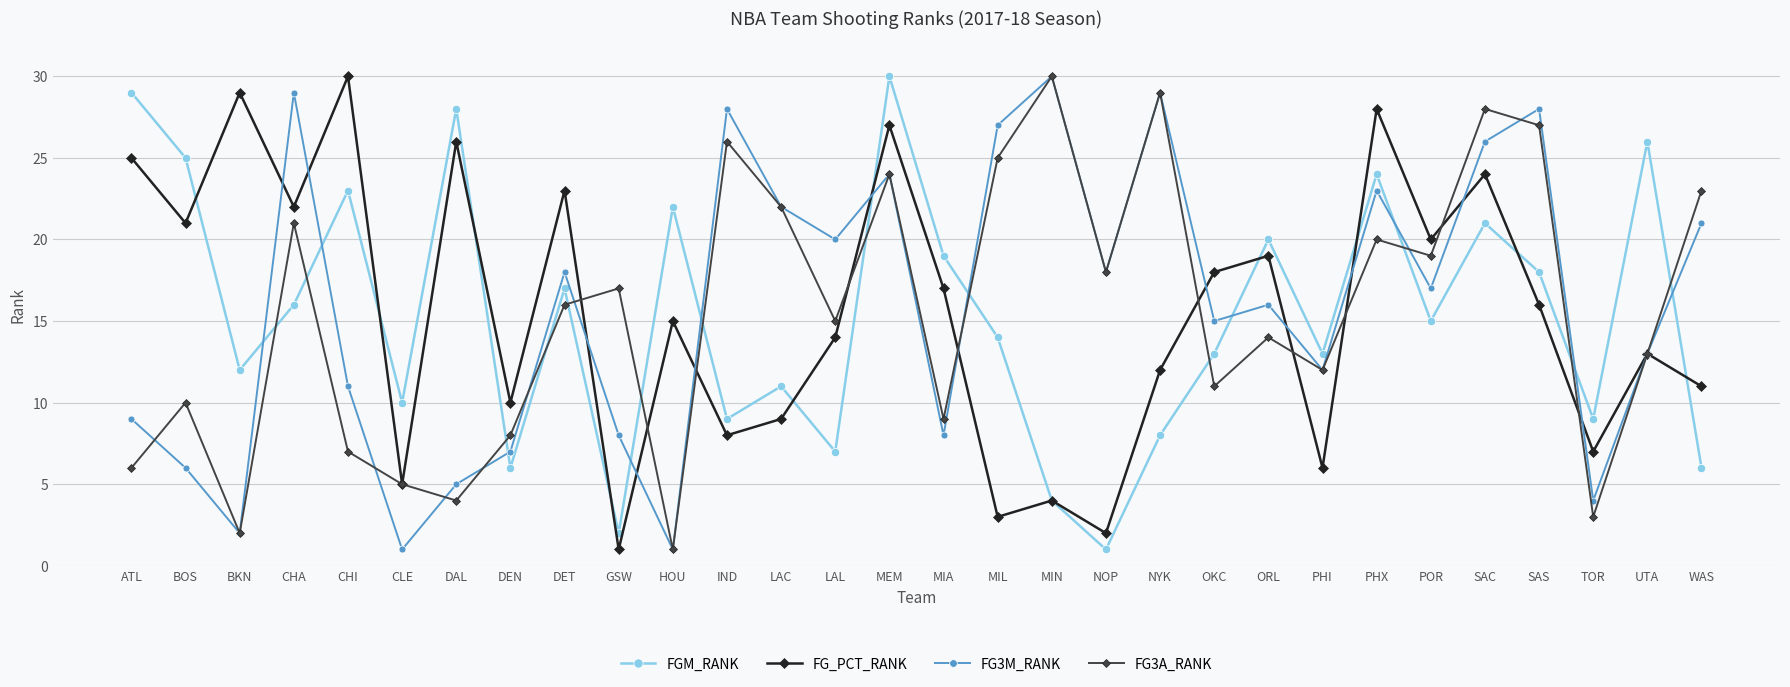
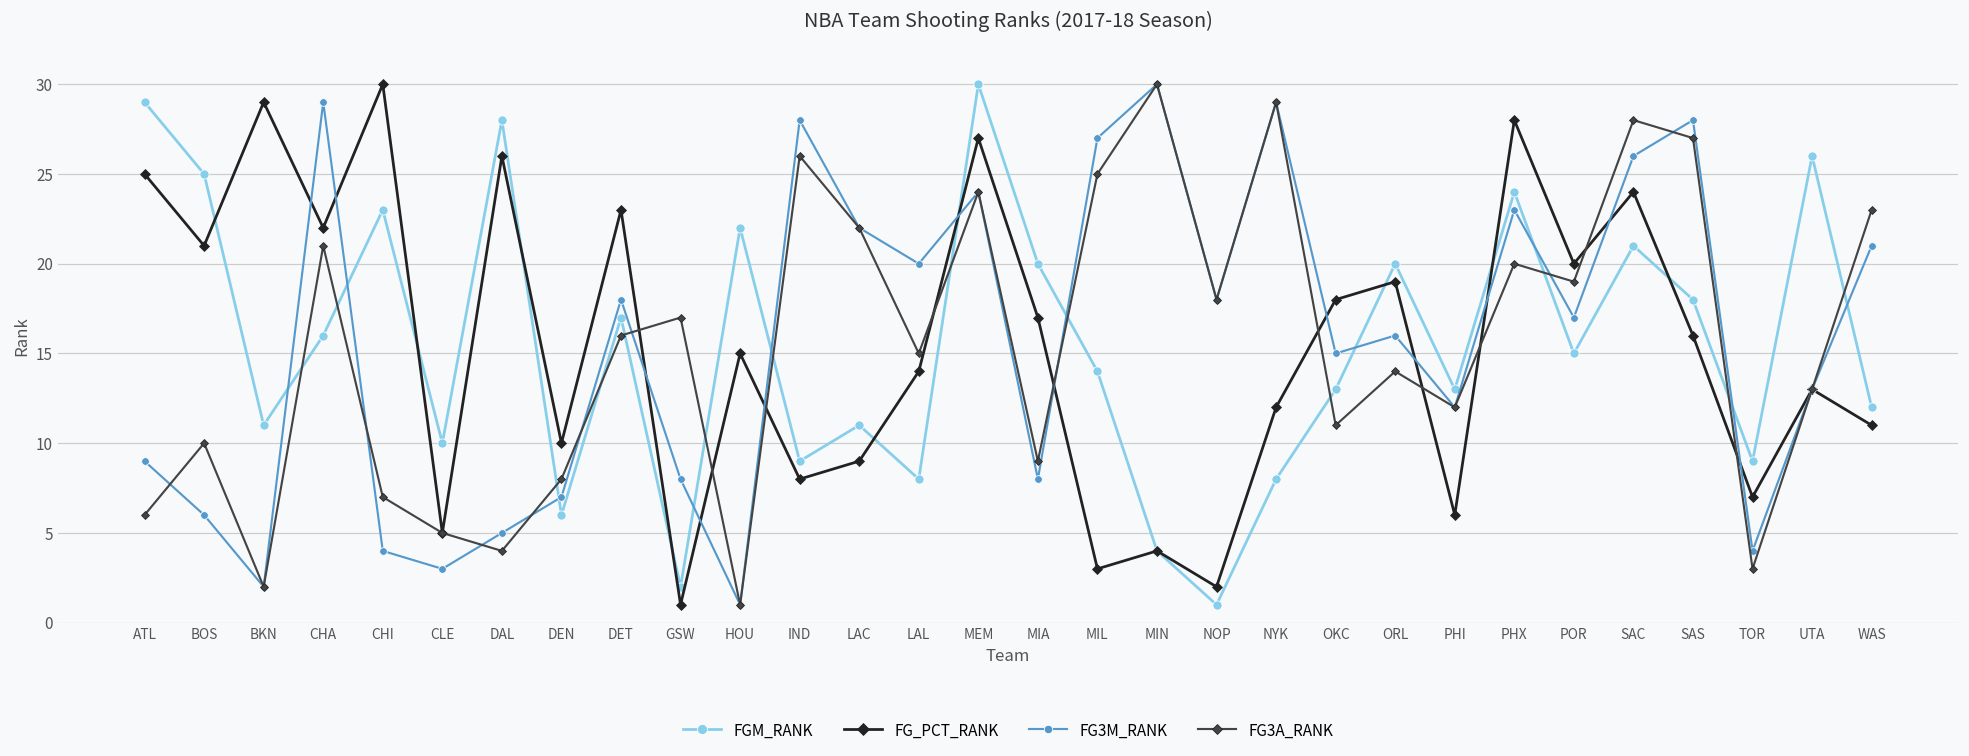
  {
    "FGM_RANK": {
      "ATL": 29,
      "BOS": 25,
-     "BKN": 12,
+     "BKN": 11,
      "CHA": 16,
      "CHI": 23,
      "CLE": 10,
      "DAL": 28,
      "DEN": 6,
      "DET": 17,
      "GSW": 2,
      "HOU": 22,
      "IND": 9,
      "LAC": 11,
-     "LAL": 7,
+     "LAL": 8,
      "MEM": 30,
-     "MIA": 19,
+     "MIA": 20,
      "MIL": 14,
      "NOP": 1,
      "NYK": 8,
      "OKC": 13,
      "ORL": 20,
      "PHI": 13,
      "PHX": 24,
      "POR": 15,
      "SAC": 21,
      "SAS": 18,
      "TOR": 9,
      "UTA": 26,
-     "WAS": 6
+     "WAS": 12
    },
    "FG3M_RANK": {
      "ATL": 9,
      "BOS": 6,
      "CHA": 29,
-     "CHI": 11,
-     "CLE": 1,
+     "CHI": 4,
+     "CLE": 3,
      "DAL": 5,
      "DEN": 7,
      "DET": 18,
      "GSW": 8,
      "IND": 28,
      "LAL": 20,
      "MIA": 8,
      "MIL": 27,
      "OKC": 15,
      "ORL": 16,
      "PHX": 23,
      "POR": 17,
      "SAC": 26,
      "SAS": 28,
      "TOR": 4,
      "WAS": 21
    }
  }
